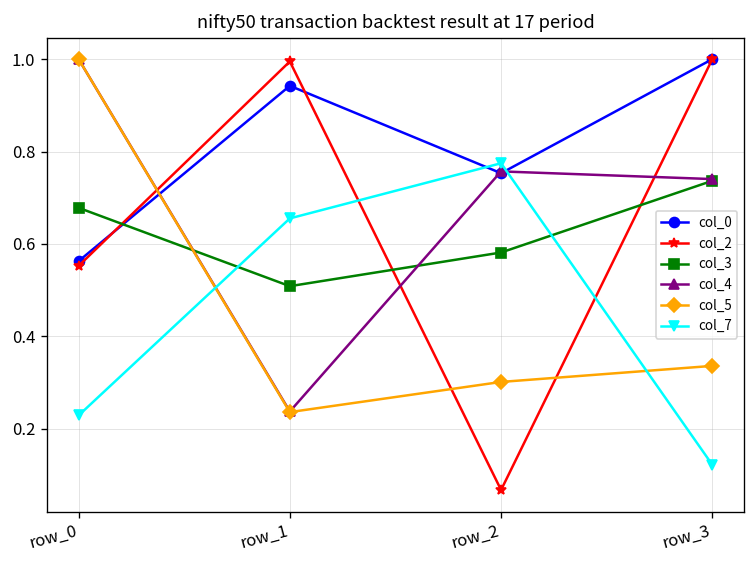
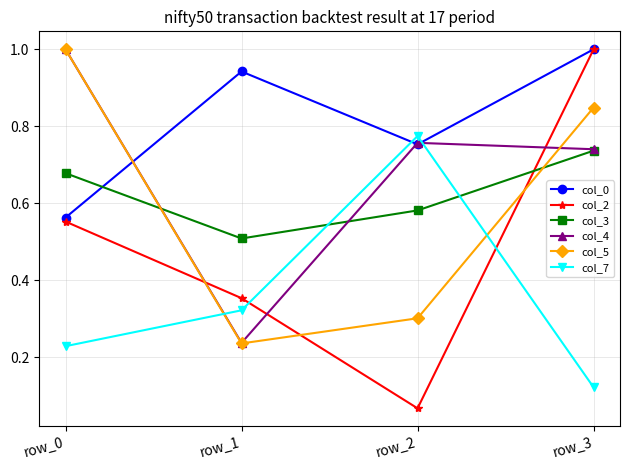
  {
    "col_0": {
      "row_0": 0.56,
      "row_1": 0.94
    },
    "col_2": {
      "row_0": 0.55,
-     "row_1": 0.99,
+     "row_1": 0.35,
      "row_2": 0.07
    },
    "col_3": {
      "row_0": 0.68,
      "row_1": 0.51,
      "row_2": 0.58
    },
    "col_5": {
      "row_2": 0.30,
-     "row_3": 0.34
+     "row_3": 0.85
    },
    "col_7": {
      "row_0": 0.23,
-     "row_1": 0.66,
+     "row_1": 0.32,
      "row_2": 0.77,
      "row_3": 0.12
    }
  }
